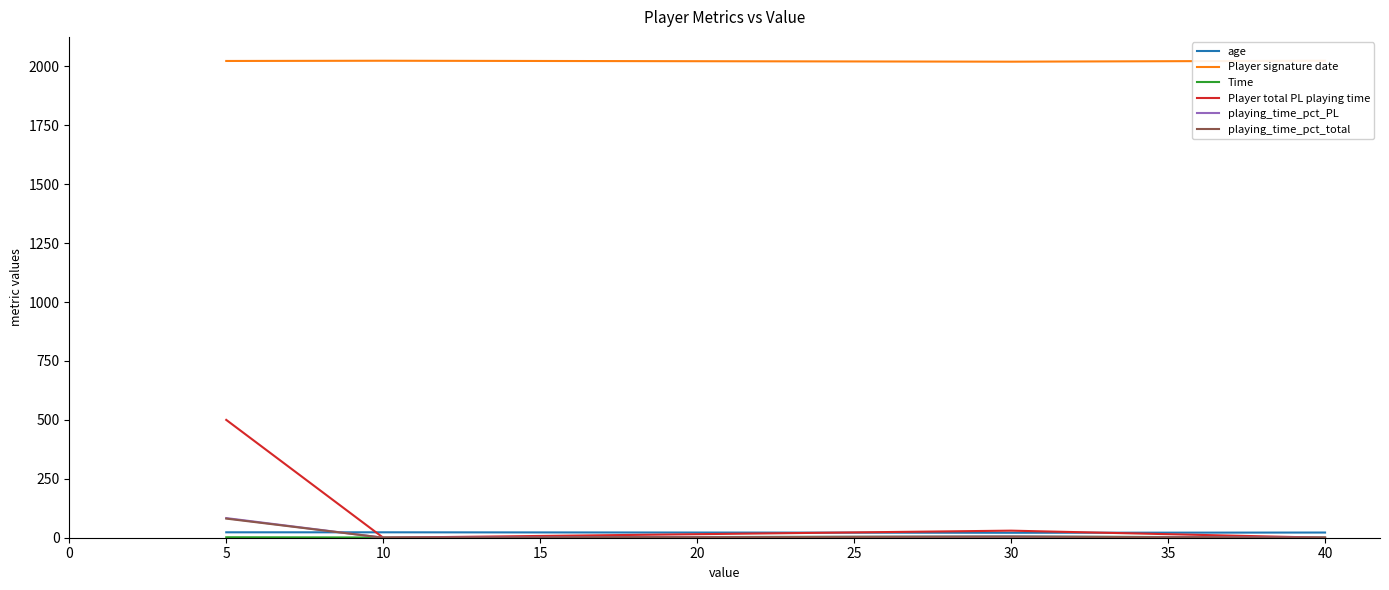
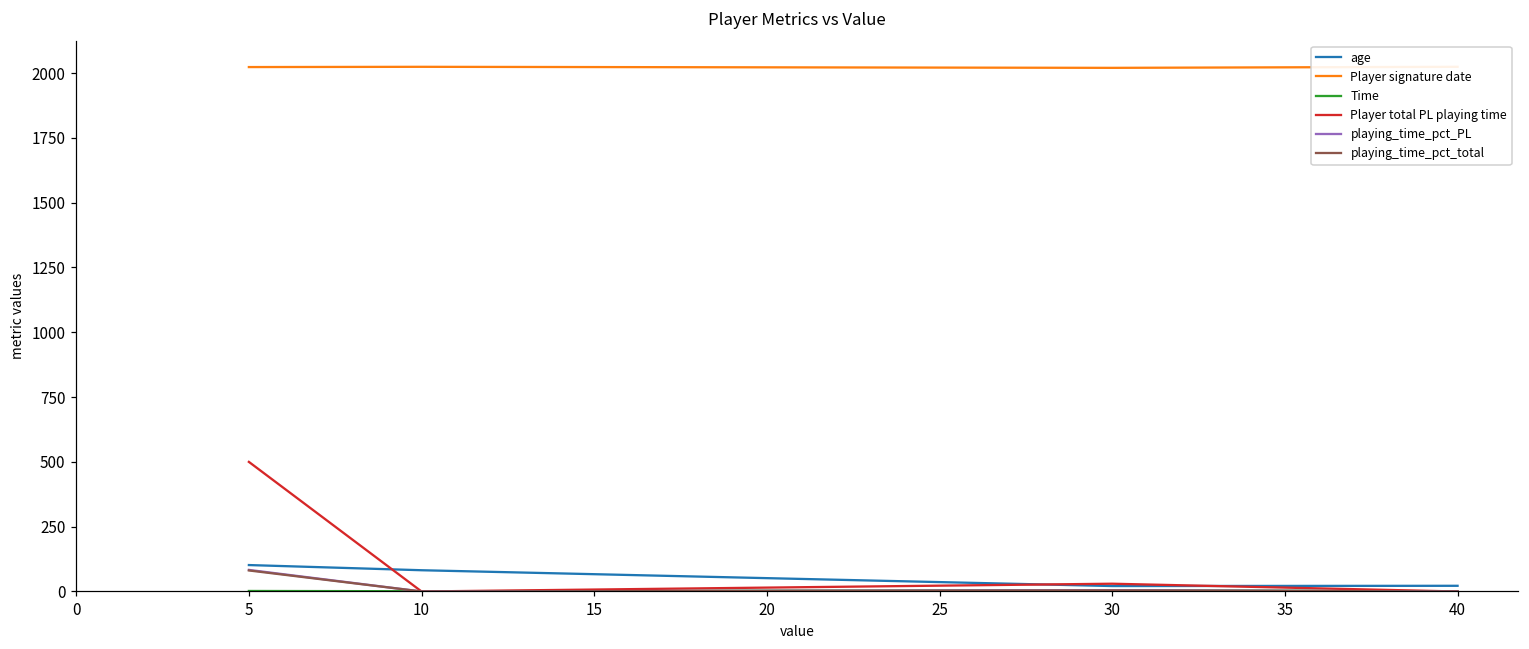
  {
    "age": {
-     "5": 20,
-     "10": 20,
+     "5": 100,
+     "10": 80,
      "40": 20
    },
    "Player signature date": {
      "5": 2020,
      "10": 2020,
      "30": 2020
    },
    "Time": {
      "5": 0
    },
    "Player total PL playing time": {
      "5": 500
    }
  }
